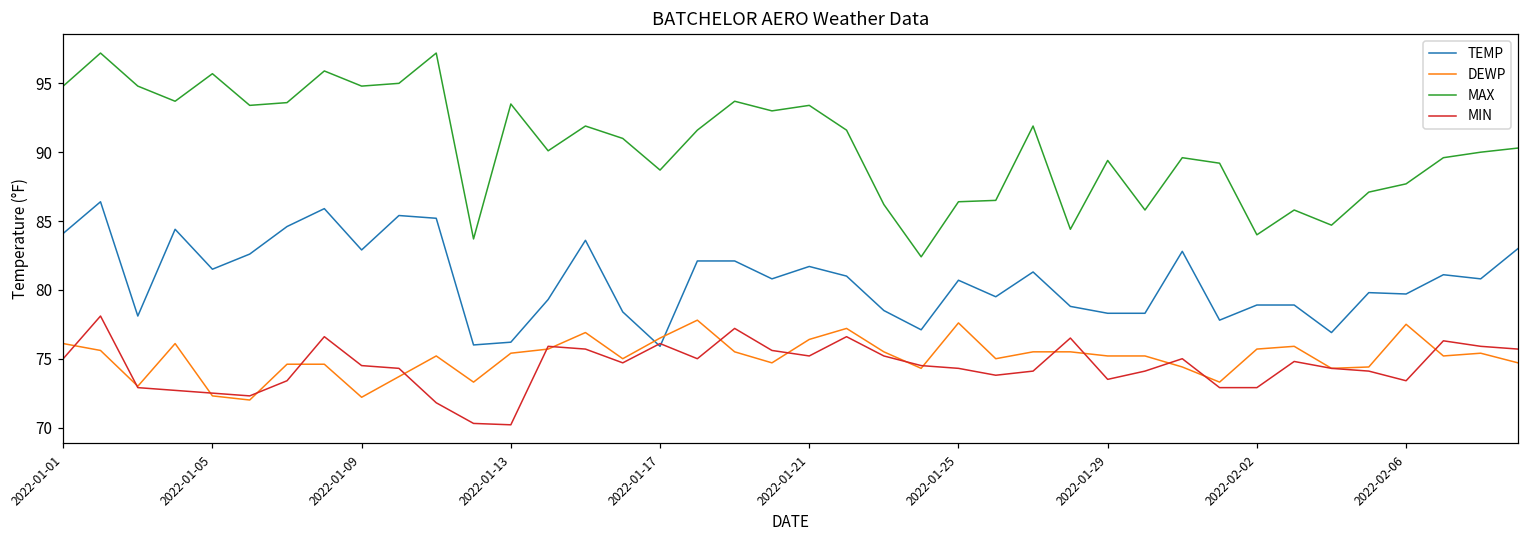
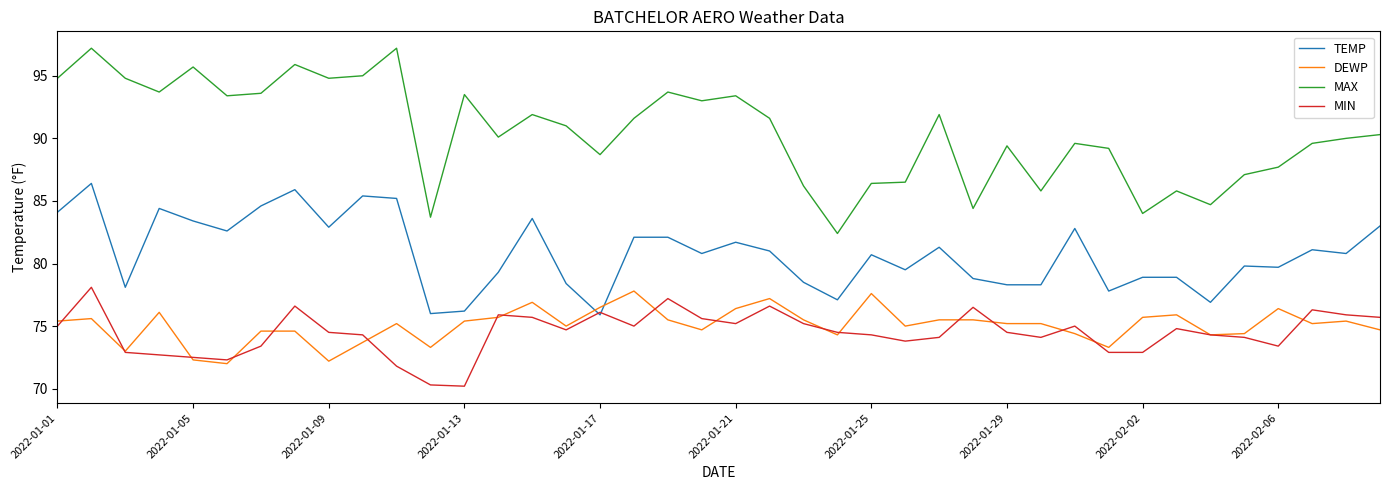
  {
    "TEMP": {
      "2022-01-01": 84.1,
-     "2022-01-05": 81.5,
+     "2022-01-05": 83.4,
      "2022-01-09": 82.9,
      "2022-01-13": 76.2,
      "2022-01-21": 81.7,
      "2022-01-25": 80.7,
      "2022-01-29": 78.3,
      "2022-02-02": 78.9,
      "2022-02-06": 79.7
    },
    "DEWP": {
-     "2022-01-01": 76.1,
+     "2022-01-01": 75.4,
      "2022-01-09": 72.2,
      "2022-01-13": 75.4,
      "2022-01-17": 76.5,
      "2022-01-21": 76.4,
      "2022-01-25": 77.6,
      "2022-01-29": 75.2,
      "2022-02-02": 75.7,
-     "2022-02-06": 77.5
+     "2022-02-06": 76.4
    },
    "MAX": {
      "2022-01-01": 94.8,
      "2022-01-05": 95.7,
      "2022-01-09": 94.8,
      "2022-01-13": 93.5,
      "2022-01-17": 88.7,
      "2022-01-21": 93.4,
      "2022-01-25": 86.4,
      "2022-01-29": 89.4,
      "2022-02-02": 84.0,
      "2022-02-06": 87.7
    },
    "MIN": {
      "2022-01-01": 75.0,
      "2022-01-09": 74.5,
      "2022-01-13": 70.2,
      "2022-01-21": 75.2,
      "2022-01-25": 74.3,
-     "2022-01-29": 73.5,
+     "2022-01-29": 74.5,
      "2022-02-02": 72.9,
      "2022-02-06": 73.4
    }
  }
